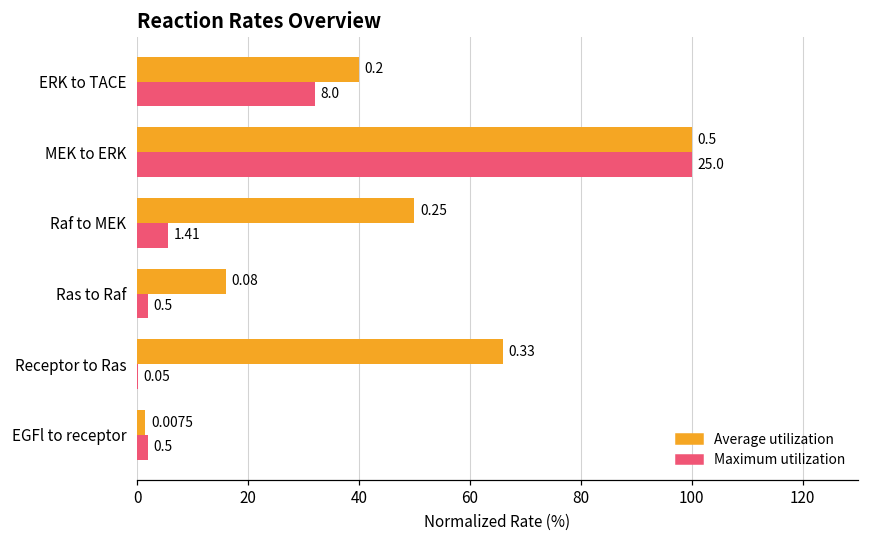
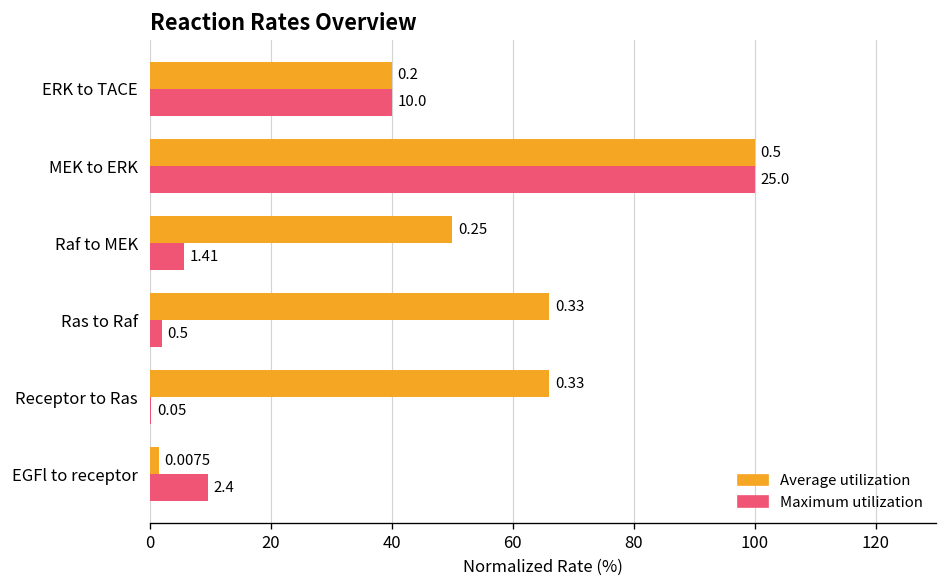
  {
    "Average utilization": {
-     "Ras to Raf": 0.08
+     "Ras to Raf": 0.33
    },
    "Maximum utilization": {
-     "ERK to TACE": 8.0,
-     "EGFl to receptor": 0.5
+     "ERK to TACE": 10.0,
+     "EGFl to receptor": 2.4
    }
  }
